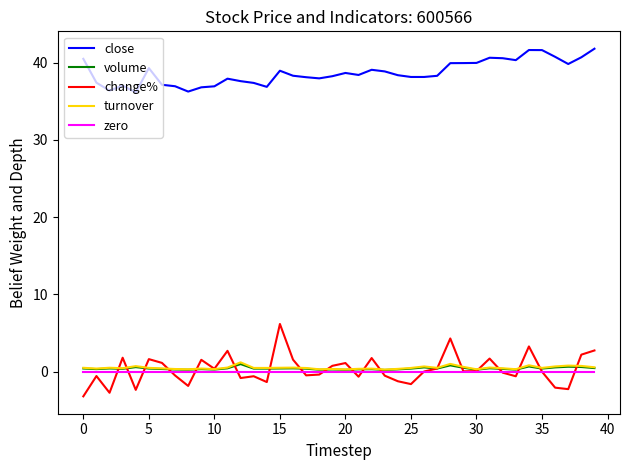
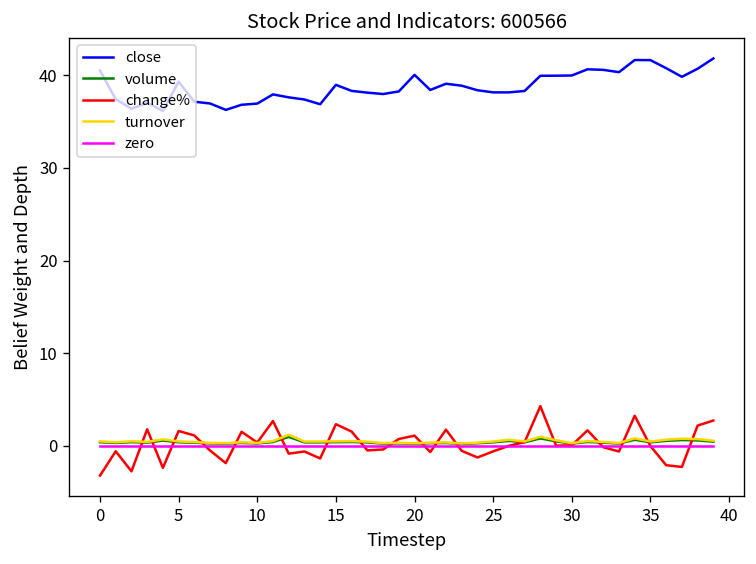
  {
    "close": {
      "10": 37,
      "15": 39,
-     "20": 39,
+     "20": 40,
      "25": 38,
      "30": 40,
      "35": 42
    },
    "change%": {
      "0": -3,
      "5": 2,
-     "15": 6,
+     "15": 2,
      "20": 1,
-     "25": -2
+     "25": -1
    },
    "zero": {
      "0": 0,
      "5": 0,
      "15": 0,
      "25": 0
    }
  }
